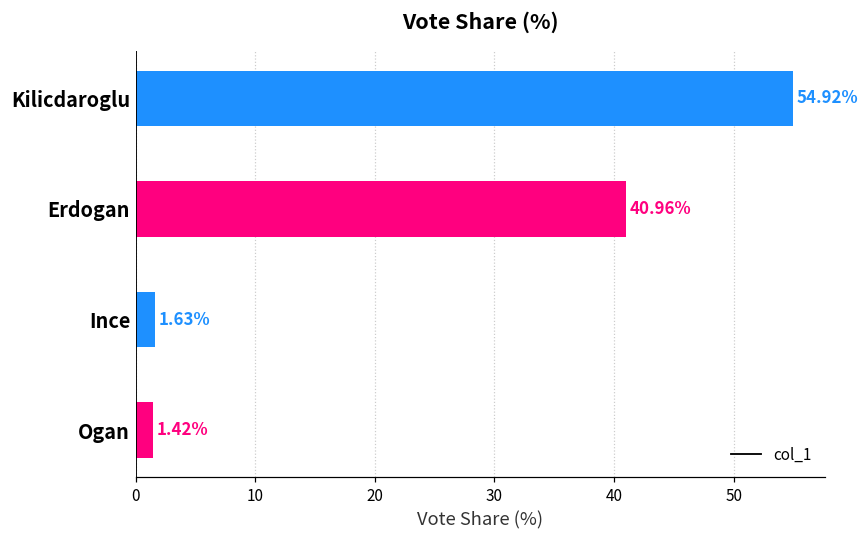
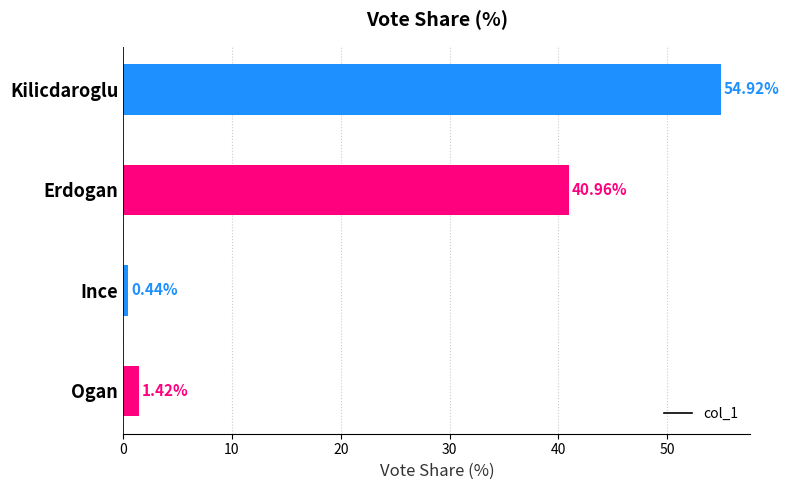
  {
    "Kilicdaroglu": "54.92%",
    "Erdogan": "40.96%",
-   "Ince": "1.63%",
+   "Ince": "0.44%",
    "Ogan": "1.42%"
  }
